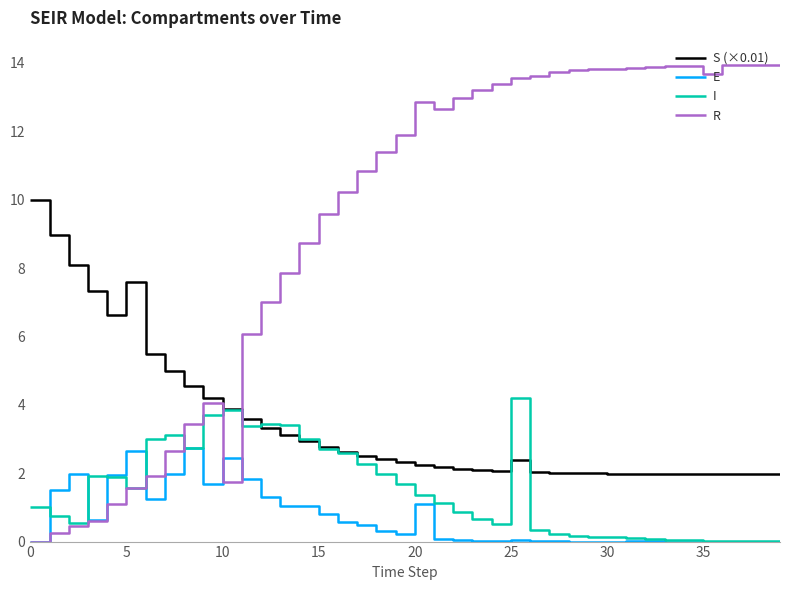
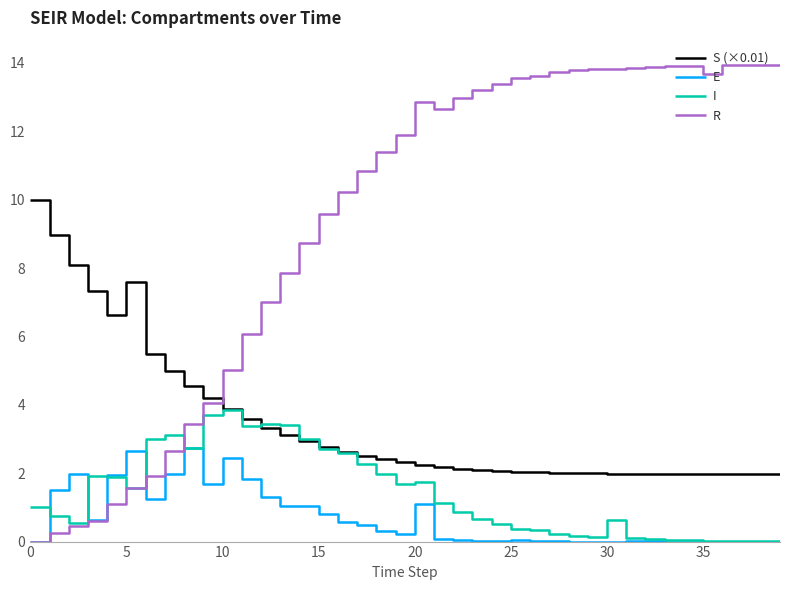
  {
    "S (×0.01)": {
      "0": 10.0,
      "5": 7.6,
      "20": 2.2,
-     "25": 2.4,
+     "25": 2.0,
      "30": 2.0,
      "35": 2.0
    },
    "E": {
      "5": 2.7,
      "10": 2.5,
      "15": 0.8,
      "20": 1.1,
      "25": 0.0,
      "30": 0.0
    },
    "I": {
      "0": 1.0,
-     "20": 1.4,
-     "25": 4.2,
-     "30": 0.1
+     "20": 1.7,
+     "25": 0.4,
+     "30": 0.6
    },
    "R": {
-     "10": 1.7,
+     "10": 5.0,
      "15": 9.6,
      "20": 12.8,
      "25": 13.6,
      "30": 13.8,
      "35": 13.7
    }
  }
